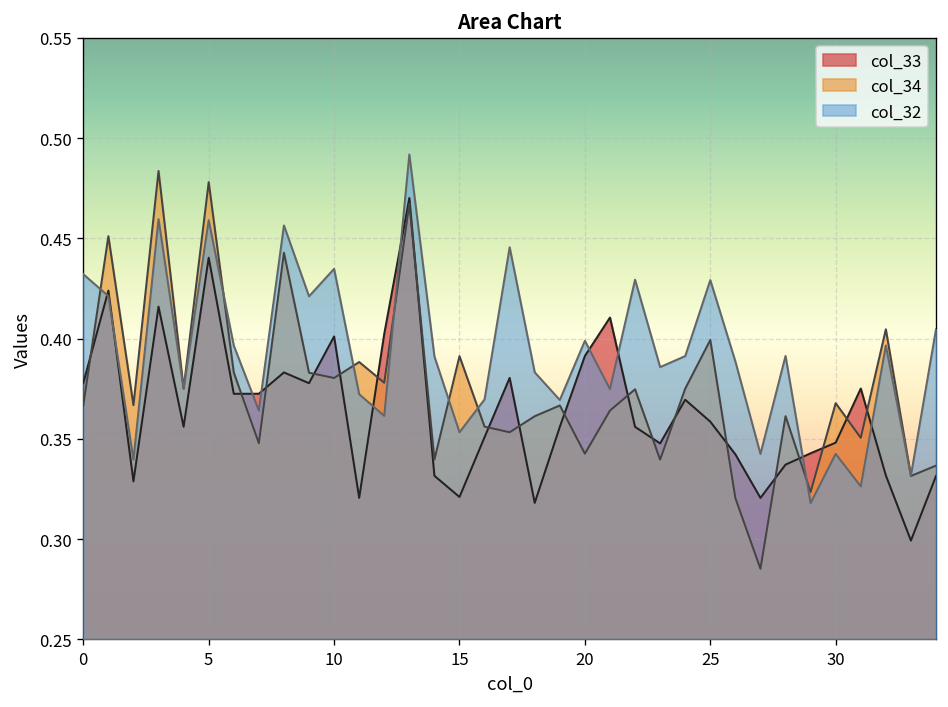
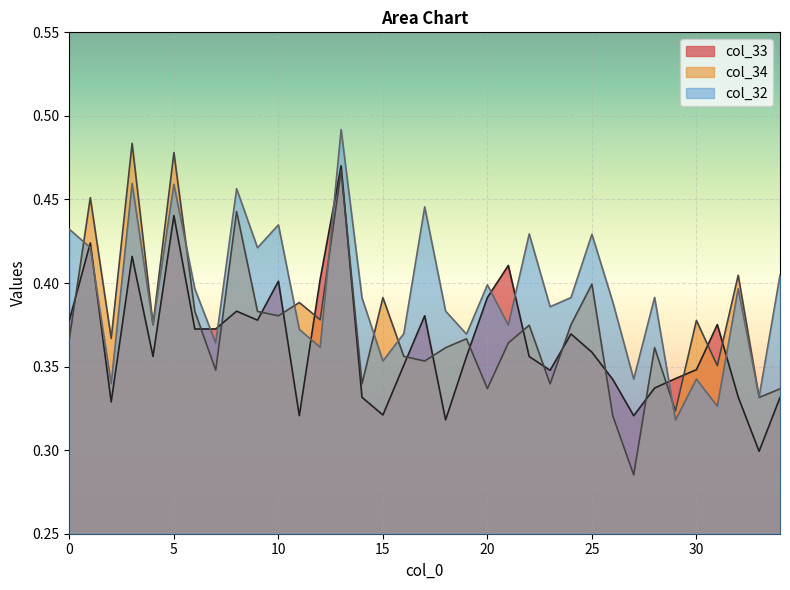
  {
    "col_33": {
      "0": 0.378,
      "5": 0.440,
      "10": 0.401,
      "15": 0.321,
      "20": 0.391,
      "25": 0.359,
      "30": 0.348
    },
    "col_34": {
      "0": 0.367,
      "5": 0.478,
      "10": 0.380,
      "15": 0.391,
-     "20": 0.343,
+     "20": 0.337,
      "25": 0.399,
-     "30": 0.368
+     "30": 0.378
    },
    "col_32": {
      "0": 0.432,
      "5": 0.459,
      "10": 0.435,
      "15": 0.353,
      "20": 0.399,
      "25": 0.429,
      "30": 0.343
    }
  }
